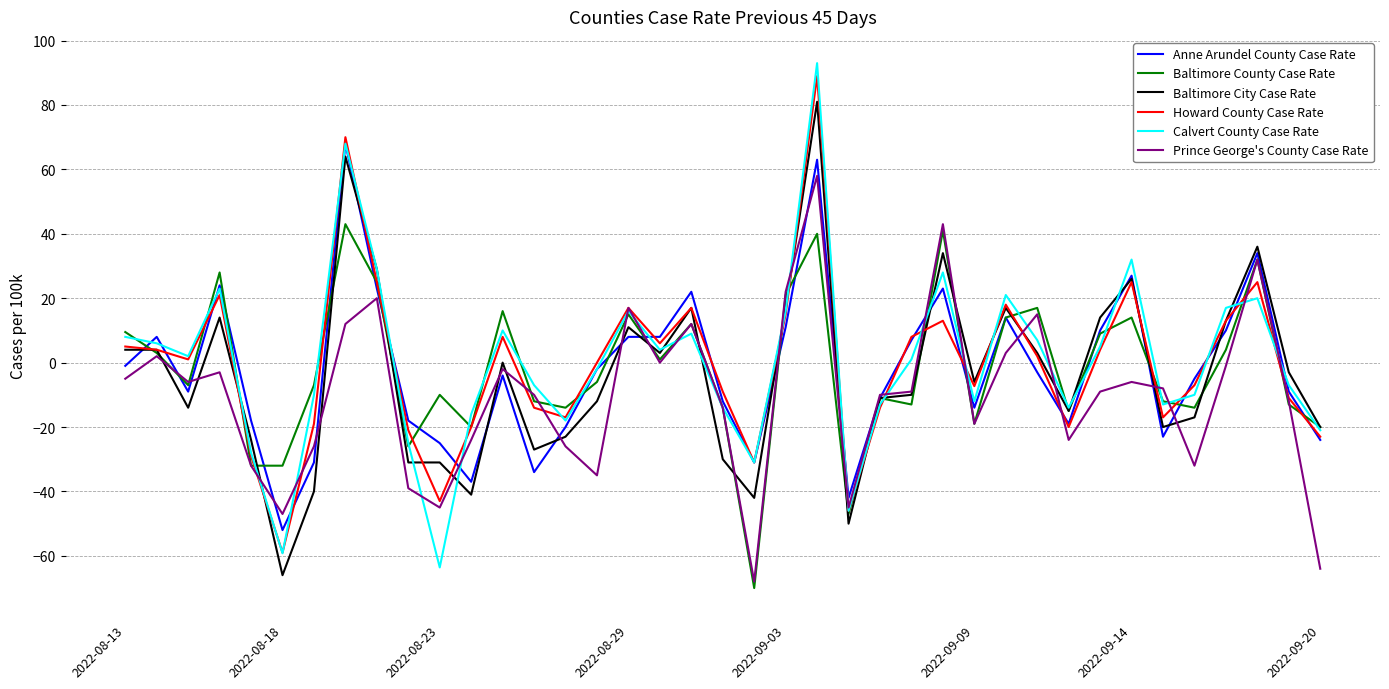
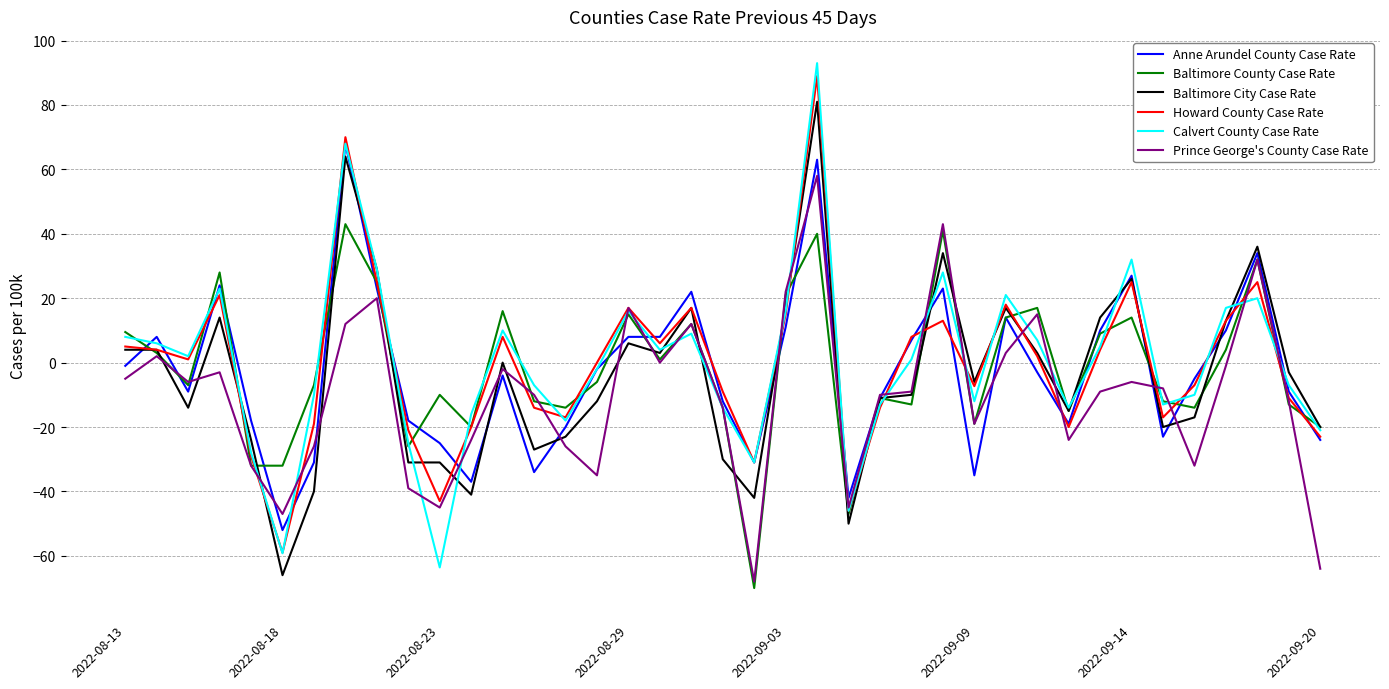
  {
    "Anne Arundel County Case Rate": {
      "2022-08-13": -1,
      "2022-08-18": -52,
      "2022-08-23": -25,
      "2022-08-29": 8,
      "2022-09-03": 11,
-     "2022-09-09": -14,
+     "2022-09-09": -35,
      "2022-09-14": 27,
      "2022-09-20": -24
    },
    "Baltimore County Case Rate": {
      "2022-08-13": 10,
      "2022-08-18": -32,
      "2022-08-23": -10,
      "2022-08-29": 15,
      "2022-09-03": 21,
      "2022-09-14": 14
    },
    "Baltimore City Case Rate": {
      "2022-08-13": 4,
      "2022-08-18": -66,
      "2022-08-23": -31,
-     "2022-08-29": 11,
+     "2022-08-29": 6,
      "2022-09-03": 17,
      "2022-09-09": -6,
      "2022-09-14": 26
    },
    "Howard County Case Rate": {
      "2022-08-13": 5,
      "2022-08-23": -43,
      "2022-09-03": 15,
      "2022-09-09": -7,
      "2022-09-14": 25,
      "2022-09-20": -23
    },
    "Calvert County Case Rate": {
      "2022-08-13": 8,
      "2022-08-23": -64,
      "2022-08-29": 16,
      "2022-09-03": 16,
      "2022-09-09": -12,
      "2022-09-14": 32,
      "2022-09-20": -21
    },
    "Prince George's County Case Rate": {
      "2022-08-13": -5,
      "2022-08-18": -47,
      "2022-08-23": -45,
      "2022-09-03": 22,
      "2022-09-14": -6,
      "2022-09-20": -64
    }
  }
